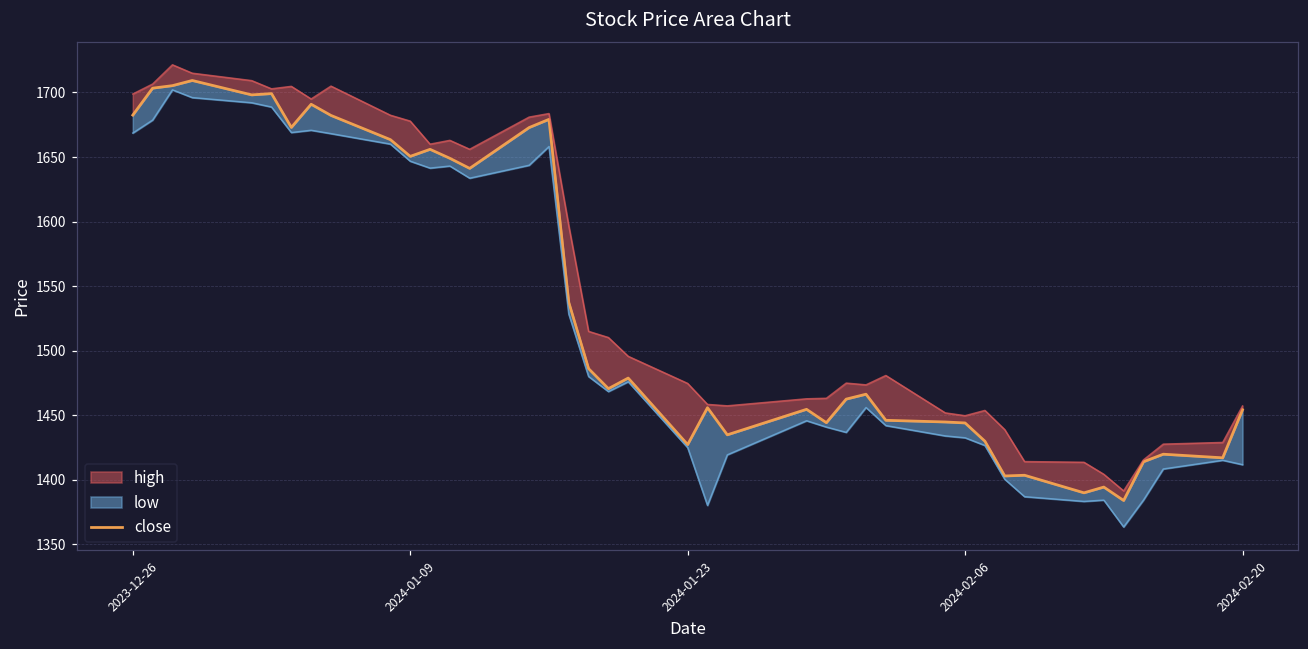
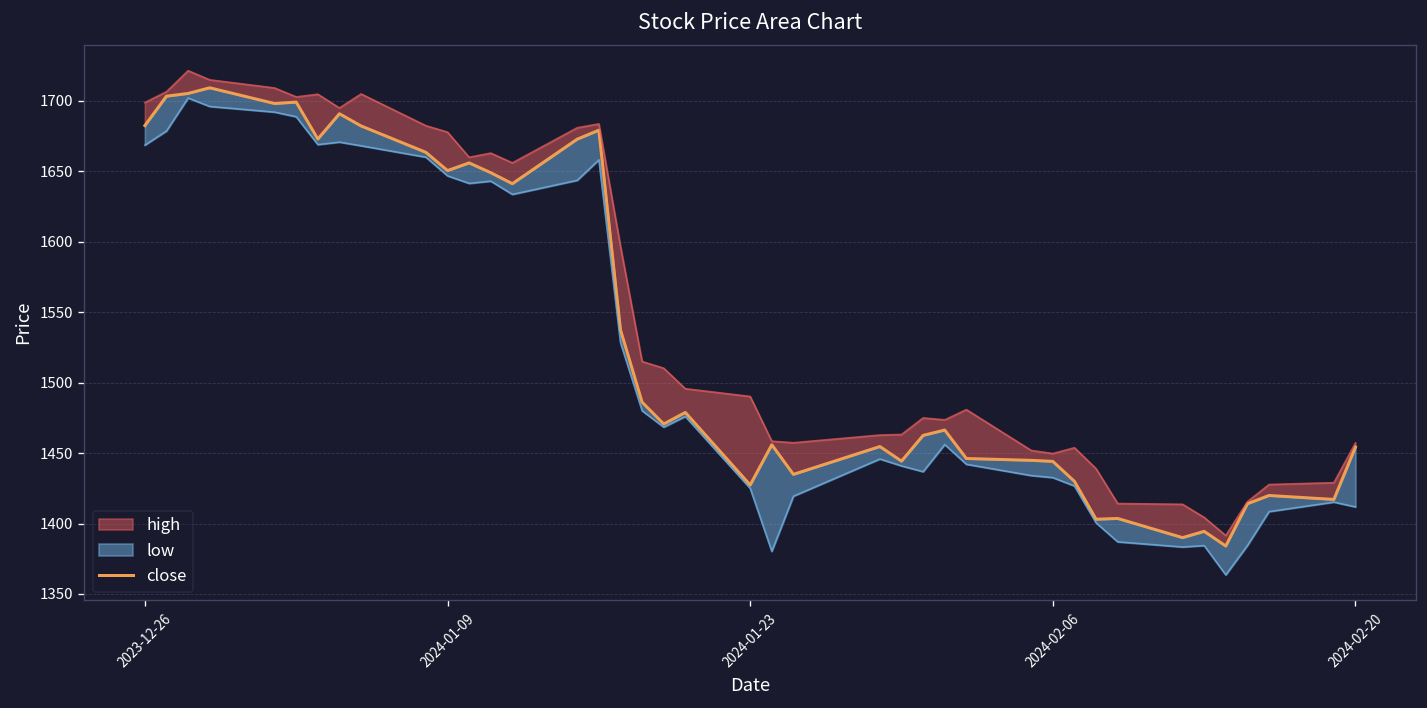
  {
    "high": {
      "2023-12-26": 1699,
      "2024-01-09": 1678,
-     "2024-01-23": 1475,
+     "2024-01-23": 1490,
      "2024-02-06": 1450,
      "2024-02-20": 1457
    }
  }
